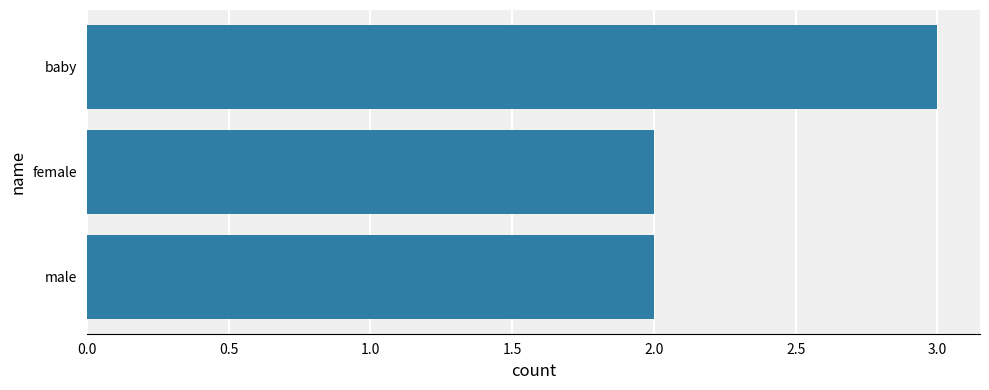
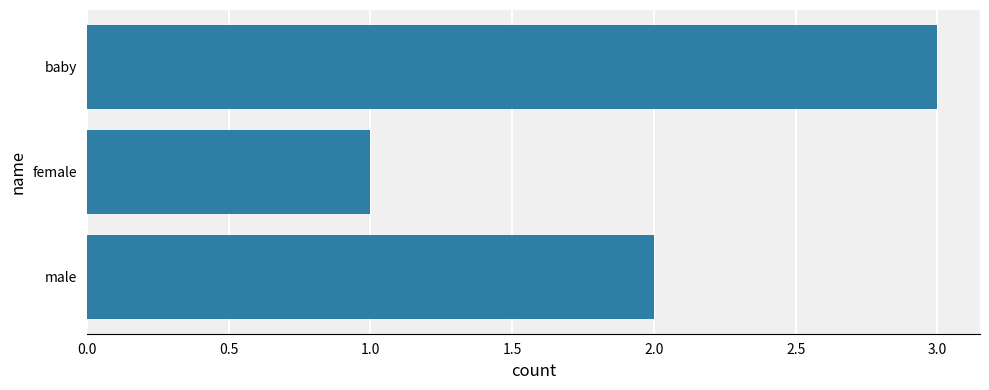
  {
    "baby": 3,
-   "female": 2,
+   "female": 1,
    "male": 2
  }
